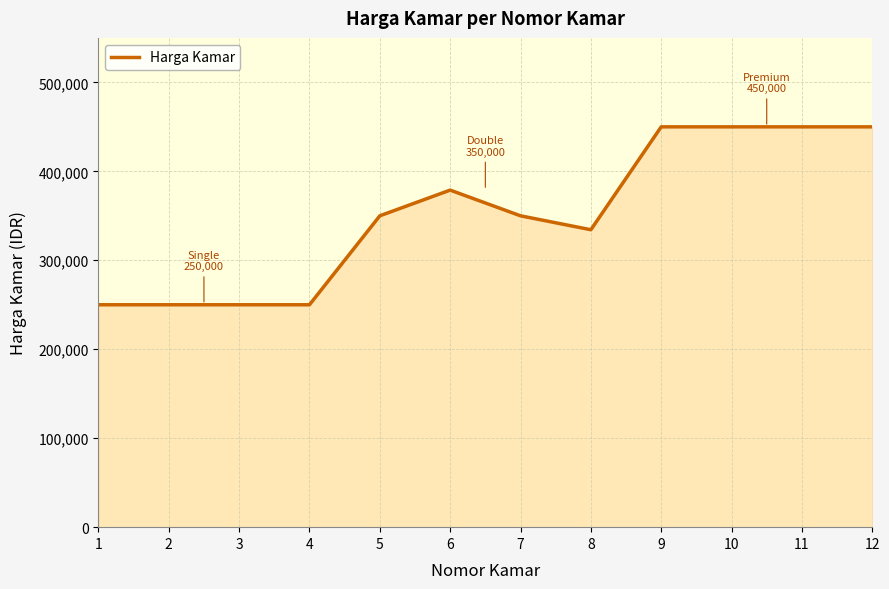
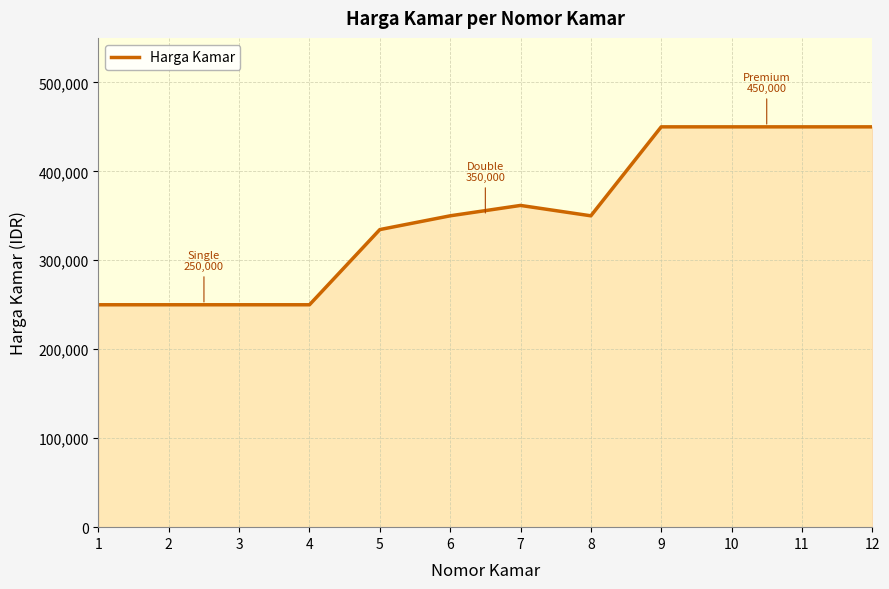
  {
    "1": "250,000",
    "4": "250,000",
-   "5": "350,000",
-   "6": "380,000",
-   "7": "350,000",
-   "8": "330,000",
+   "5": "330,000",
+   "6": "350,000",
+   "7": "360,000",
+   "8": "350,000",
    "9": "450,000",
    "12": "450,000"
  }
